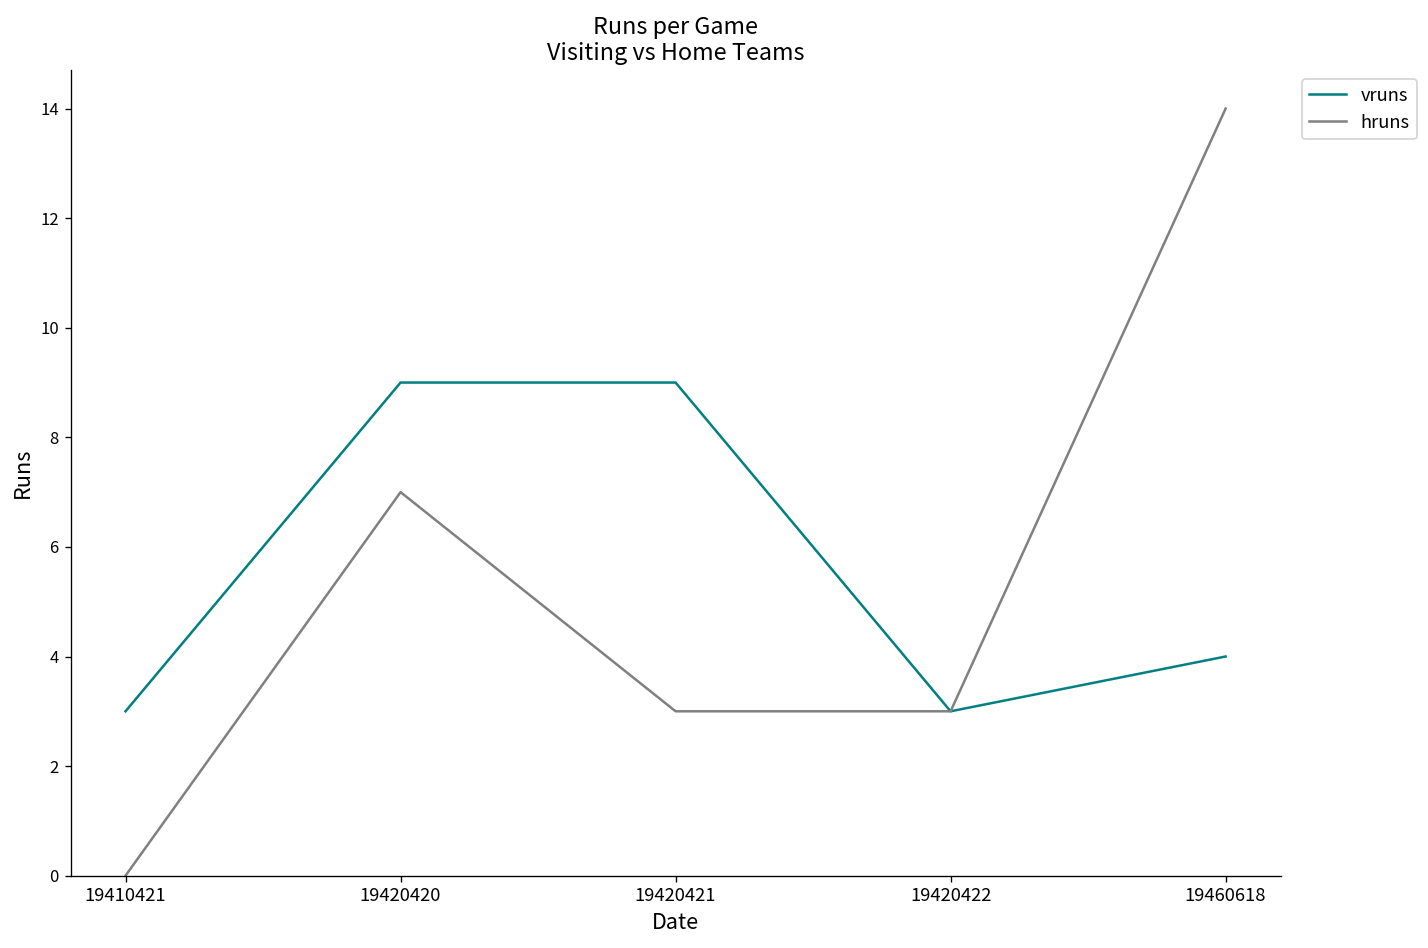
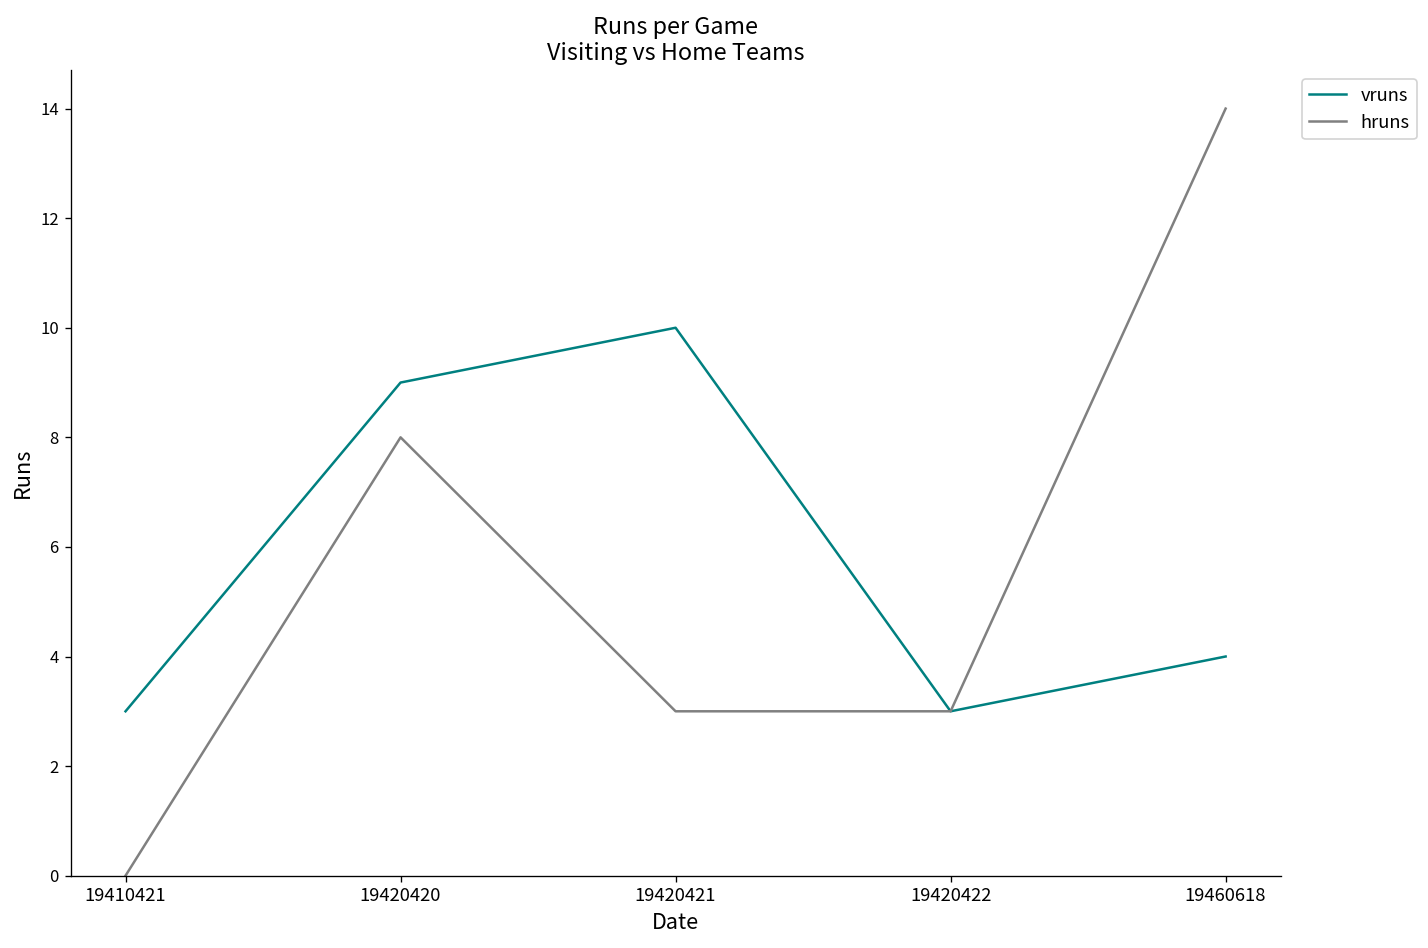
  {
    "vruns": {
      "19410421": 3,
      "19420420": 9,
-     "19420421": 9,
+     "19420421": 10,
      "19460618": 4
    },
    "hruns": {
      "19410421": 0,
-     "19420420": 7,
+     "19420420": 8,
      "19420421": 3,
      "19460618": 14
    }
  }
